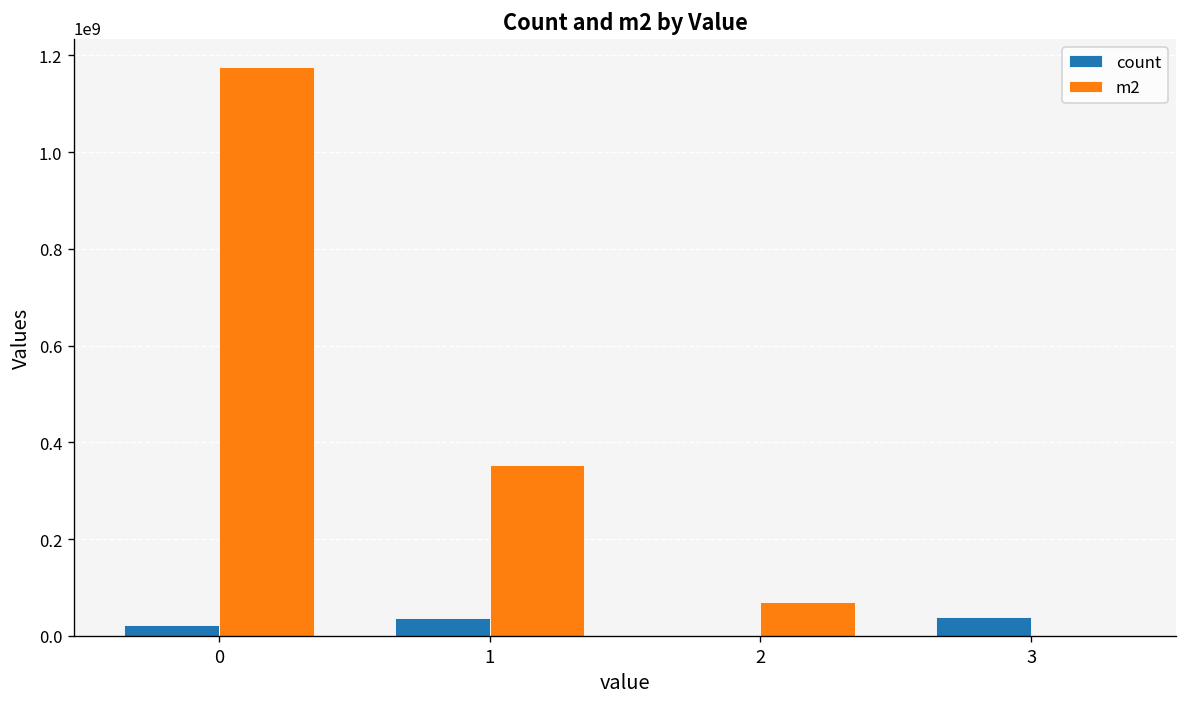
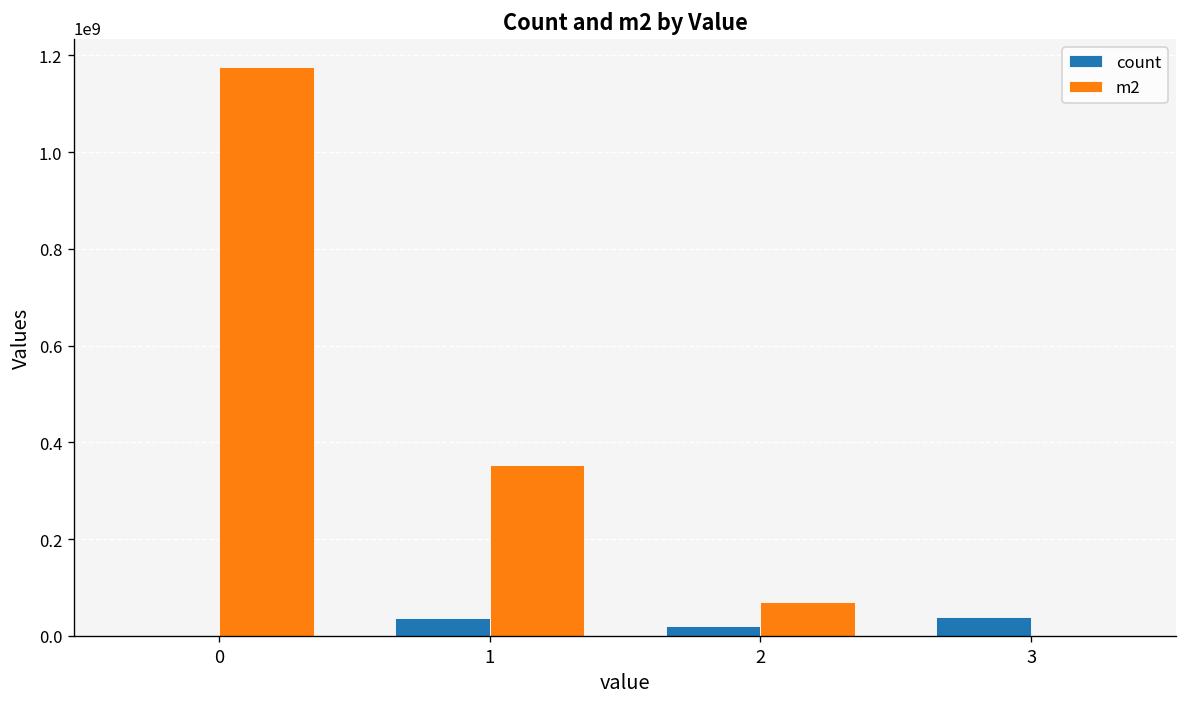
  {
    "count": {
-     "0": 20000000,
+     "0": 0,
      "1": 40000000,
-     "2": 0,
+     "2": 20000000,
      "3": 40000000
    },
    "m2": {
      "0": 1180000000,
      "1": 350000000,
      "2": 70000000
    }
  }
